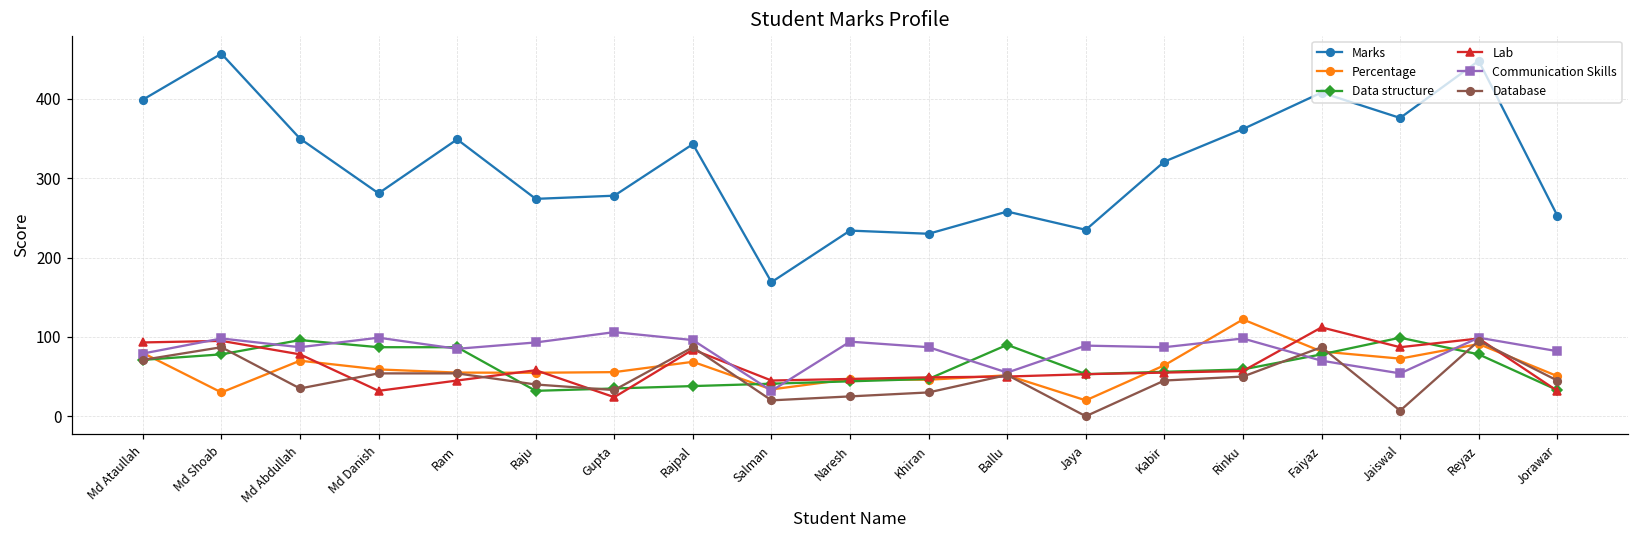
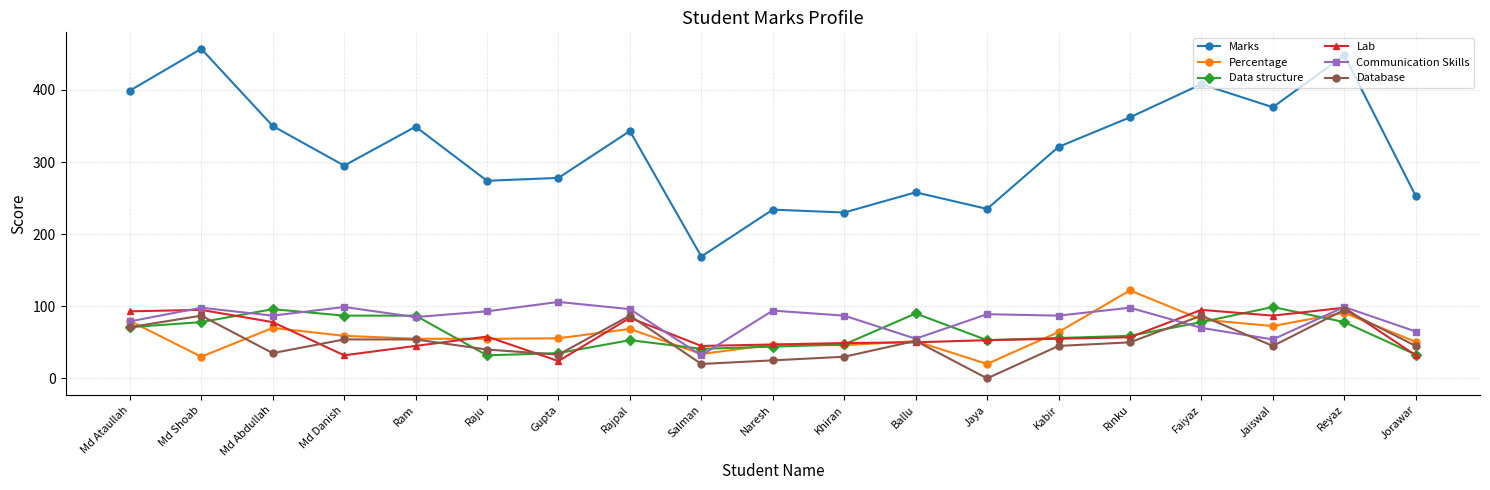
  {
    "Marks": {
      "Md Ataullah": 400,
      "Md Shoab": 460,
      "Md Abdullah": 350,
-     "Md Danish": 280,
+     "Md Danish": 300,
      "Ram": 350,
      "Raju": 270,
      "Gupta": 280,
      "Rajpal": 340,
      "Salman": 170,
      "Naresh": 230,
      "Khiran": 230,
      "Ballu": 260,
      "Jaya": 240,
      "Kabir": 320,
      "Rinku": 360,
      "Jaiswal": 380,
      "Jorawar": 250
    },
    "Percentage": {
      "Md Shoab": 30,
      "Md Abdullah": 70,
      "Md Danish": 60,
      "Gupta": 60,
      "Rajpal": 70,
      "Jaya": 20,
      "Kabir": 60,
      "Rinku": 120,
      "Faiyaz": 80,
      "Jaiswal": 70,
      "Reyaz": 90,
      "Jorawar": 50
    },
    "Data structure": {
      "Md Shoab": 80,
      "Md Abdullah": 100,
      "Md Danish": 90,
      "Raju": 30,
-     "Rajpal": 40,
+     "Rajpal": 50,
      "Salman": 40,
      "Ballu": 90,
      "Faiyaz": 80,
      "Jaiswal": 100,
      "Reyaz": 80
    },
    "Lab": {
      "Md Ataullah": 90,
      "Md Abdullah": 80,
      "Md Danish": 30,
      "Ram": 50,
      "Gupta": 20,
      "Salman": 50,
-     "Faiyaz": 110,
+     "Faiyaz": 100,
      "Jaiswal": 90
    },
    "Communication Skills": {
      "Md Abdullah": 90,
      "Md Danish": 100,
      "Raju": 90,
      "Gupta": 110,
      "Rajpal": 100,
      "Naresh": 90,
      "Khiran": 90,
      "Jaya": 90,
      "Kabir": 90,
      "Rinku": 100,
      "Faiyaz": 70,
      "Jaiswal": 50,
-     "Jorawar": 80
+     "Jorawar": 70
    },
    "Database": {
      "Md Shoab": 90,
      "Md Abdullah": 40,
      "Md Danish": 50,
      "Raju": 40,
      "Salman": 20,
      "Naresh": 30,
      "Khiran": 30,
      "Jaya": 0,
      "Kabir": 50,
      "Rinku": 50,
      "Faiyaz": 90,
-     "Jaiswal": 10,
+     "Jaiswal": 50,
      "Jorawar": 50
    }
  }
